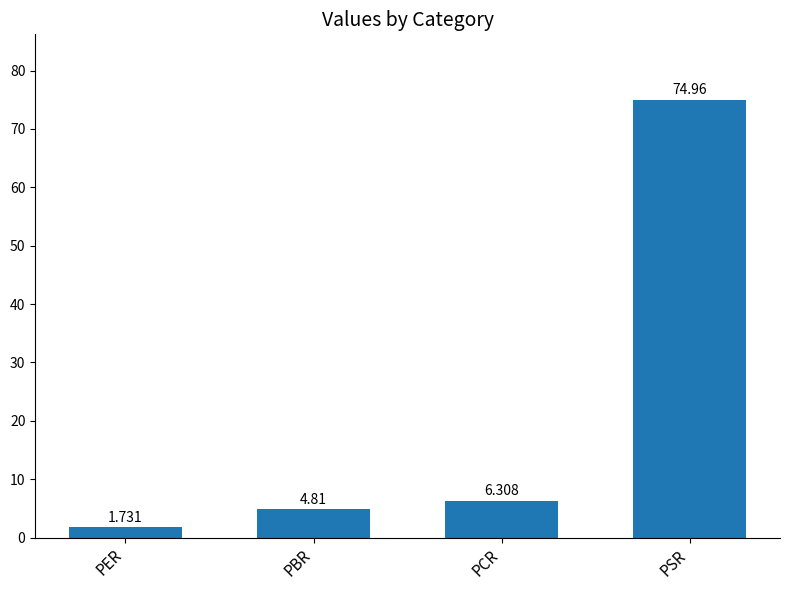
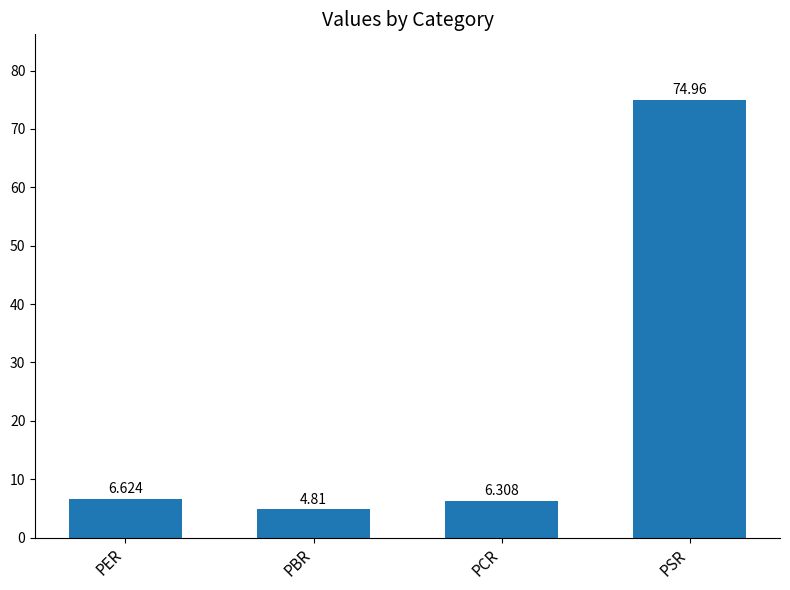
  {
-   "PER": 1.731,
+   "PER": 6.624,
    "PBR": 4.81,
    "PCR": 6.308,
    "PSR": 74.96
  }
